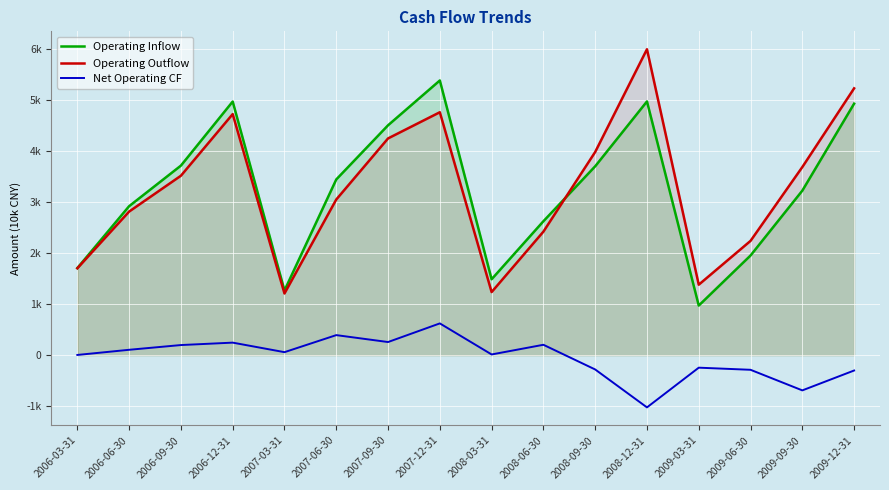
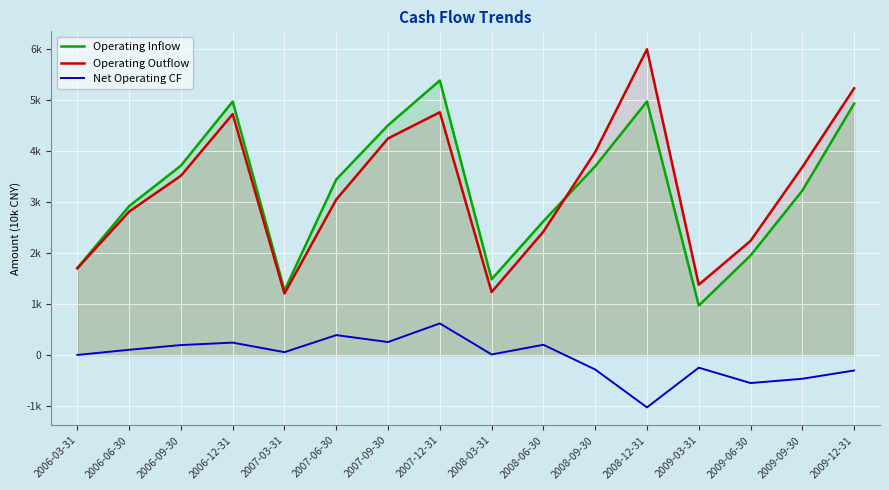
  {
    "Operating Inflow": {
      "2006-06-30": 2900,
      "2006-09-30": 3700,
      "2006-12-31": 5000,
      "2007-03-31": 1300,
      "2007-06-30": 3400,
      "2007-09-30": 4500,
      "2007-12-31": 5400,
      "2008-03-31": 1500,
      "2008-06-30": 2600,
      "2008-09-30": 3700,
      "2008-12-31": 5000,
      "2009-03-31": 1000,
      "2009-06-30": 2000,
      "2009-09-30": 3200,
      "2009-12-31": 4900
    },
    "Operating Outflow": {
      "2006-06-30": 2800,
      "2006-09-30": 3500,
      "2006-12-31": 4700,
      "2007-03-31": 1200,
      "2007-06-30": 3100,
      "2007-09-30": 4200,
      "2007-12-31": 4800,
      "2008-03-31": 1200,
      "2008-06-30": 2400,
      "2008-09-30": 4000,
      "2008-12-31": 6000,
      "2009-03-31": 1400,
      "2009-06-30": 2200,
      "2009-09-30": 3700,
      "2009-12-31": 5200
    },
    "Net Operating CF": {
      "2006-03-31": 0,
      "2006-06-30": 100,
      "2006-09-30": 200,
      "2006-12-31": 200,
      "2007-03-31": 100,
      "2007-06-30": 400,
      "2007-09-30": 300,
      "2007-12-31": 600,
      "2008-03-31": 0,
      "2008-06-30": 200,
      "2008-09-30": -300,
      "2008-12-31": -1000,
      "2009-03-31": -200,
-     "2009-06-30": -300,
-     "2009-09-30": -700,
+     "2009-06-30": -500,
+     "2009-09-30": -500,
      "2009-12-31": -300
    }
  }
